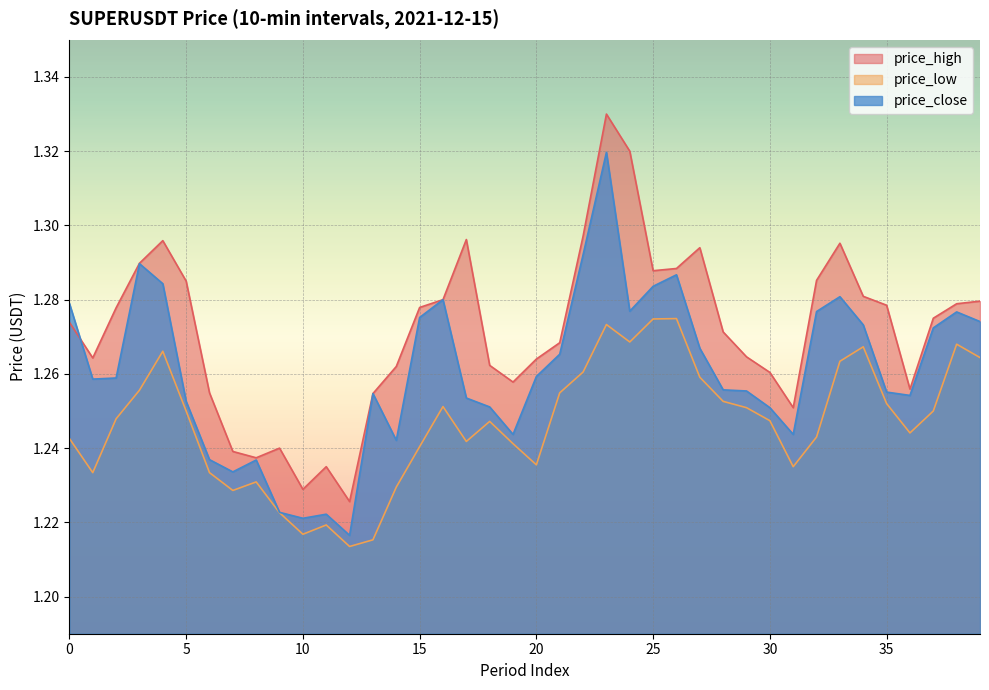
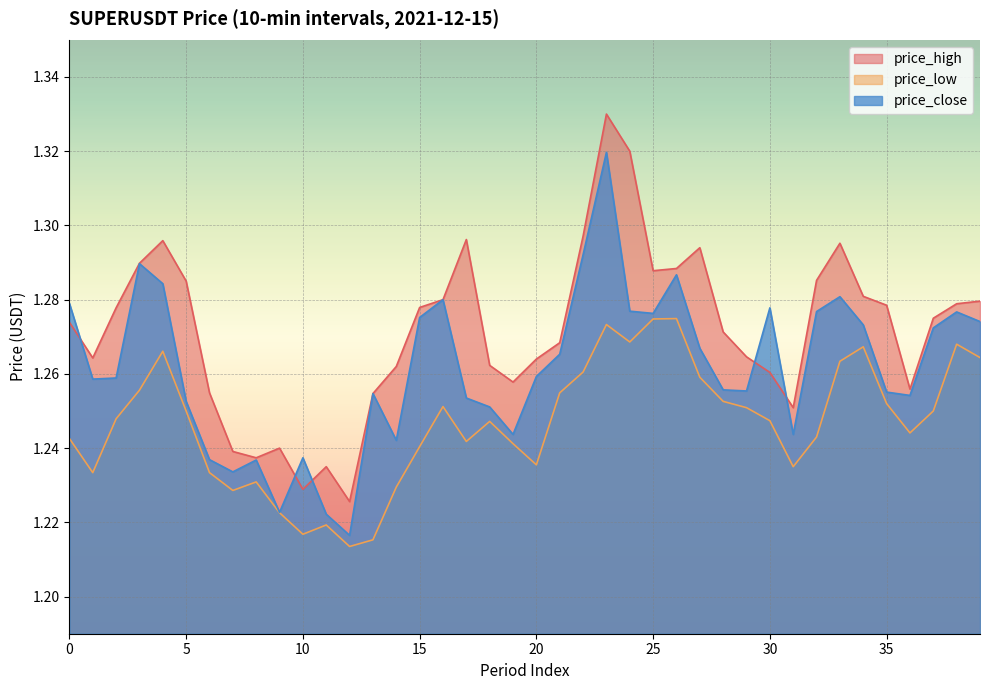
  {
    "price_close": {
      "0": 1.279,
      "5": 1.253,
-     "10": 1.221,
+     "10": 1.237,
      "15": 1.275,
      "20": 1.259,
-     "25": 1.284,
-     "30": 1.251,
+     "25": 1.276,
+     "30": 1.278,
      "35": 1.255
    }
  }
